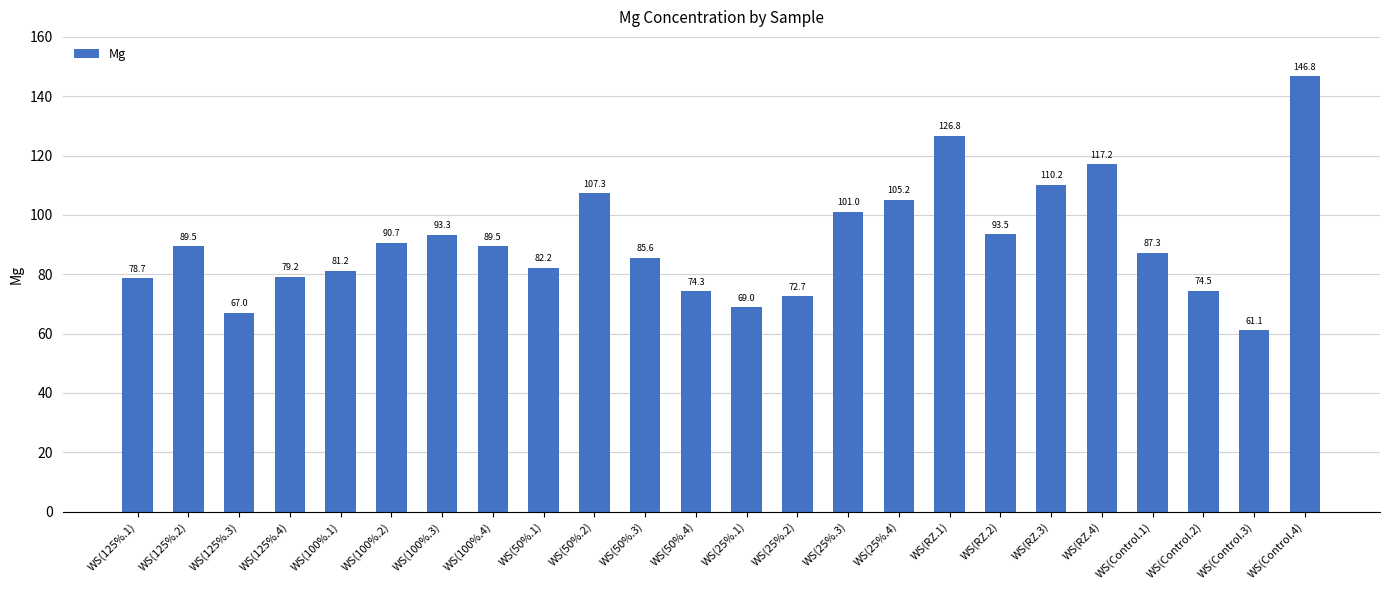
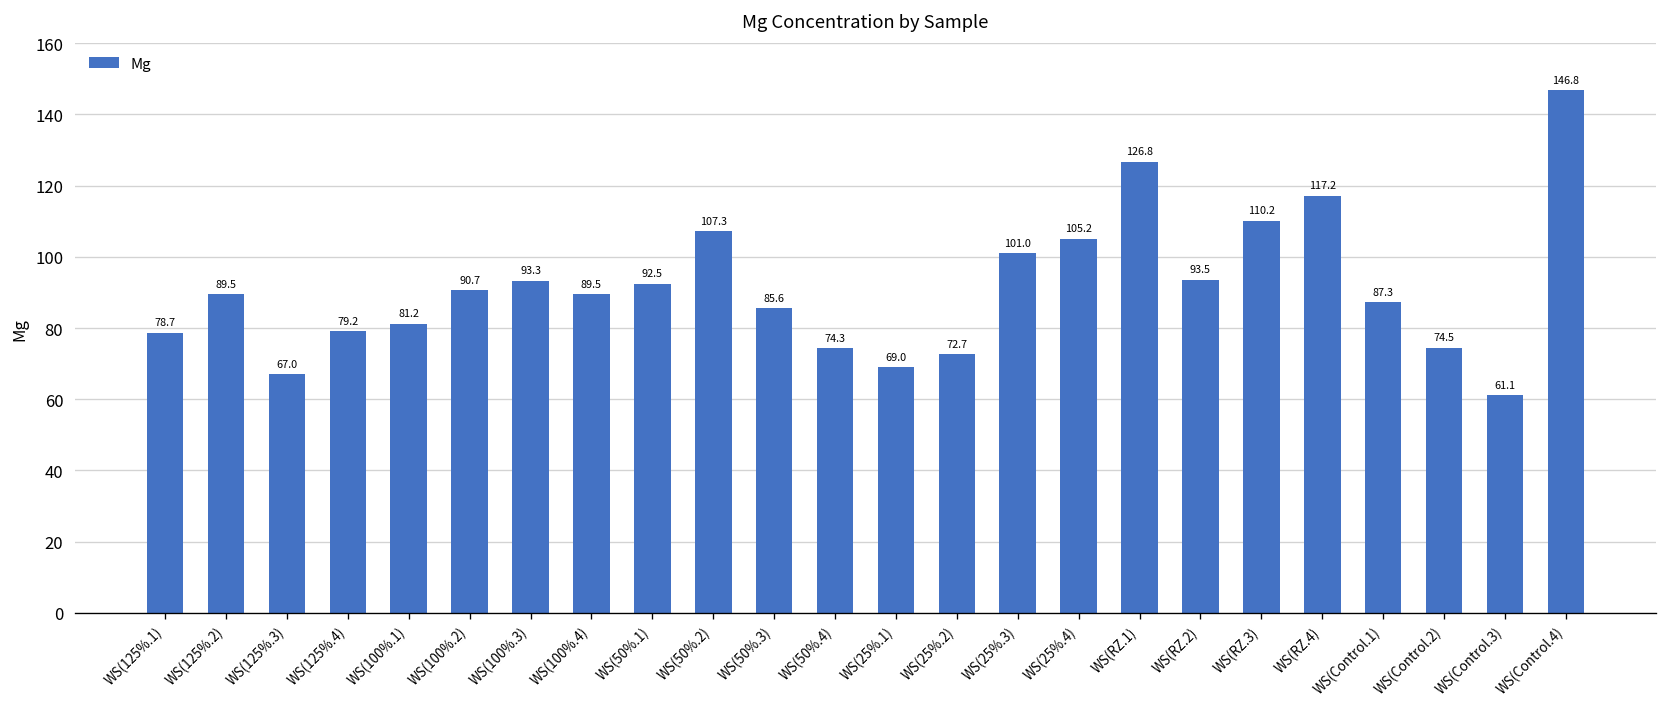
  {
    "WS(125%.1)": 78.7,
    "WS(125%.2)": 89.5,
    "WS(125%.3)": 67.0,
    "WS(125%.4)": 79.2,
    "WS(100%.1)": 81.2,
    "WS(100%.2)": 90.7,
    "WS(100%.3)": 93.3,
    "WS(100%.4)": 89.5,
-   "WS(50%.1)": 82.2,
+   "WS(50%.1)": 92.5,
    "WS(50%.2)": 107.3,
    "WS(50%.3)": 85.6,
    "WS(50%.4)": 74.3,
    "WS(25%.1)": 69.0,
    "WS(25%.2)": 72.7,
    "WS(25%.3)": 101.0,
    "WS(25%.4)": 105.2,
    "WS(RZ.1)": 126.8,
    "WS(RZ.2)": 93.5,
    "WS(RZ.3)": 110.2,
    "WS(RZ.4)": 117.2,
    "WS(Control.1)": 87.3,
    "WS(Control.2)": 74.5,
    "WS(Control.3)": 61.1,
    "WS(Control.4)": 146.8
  }
